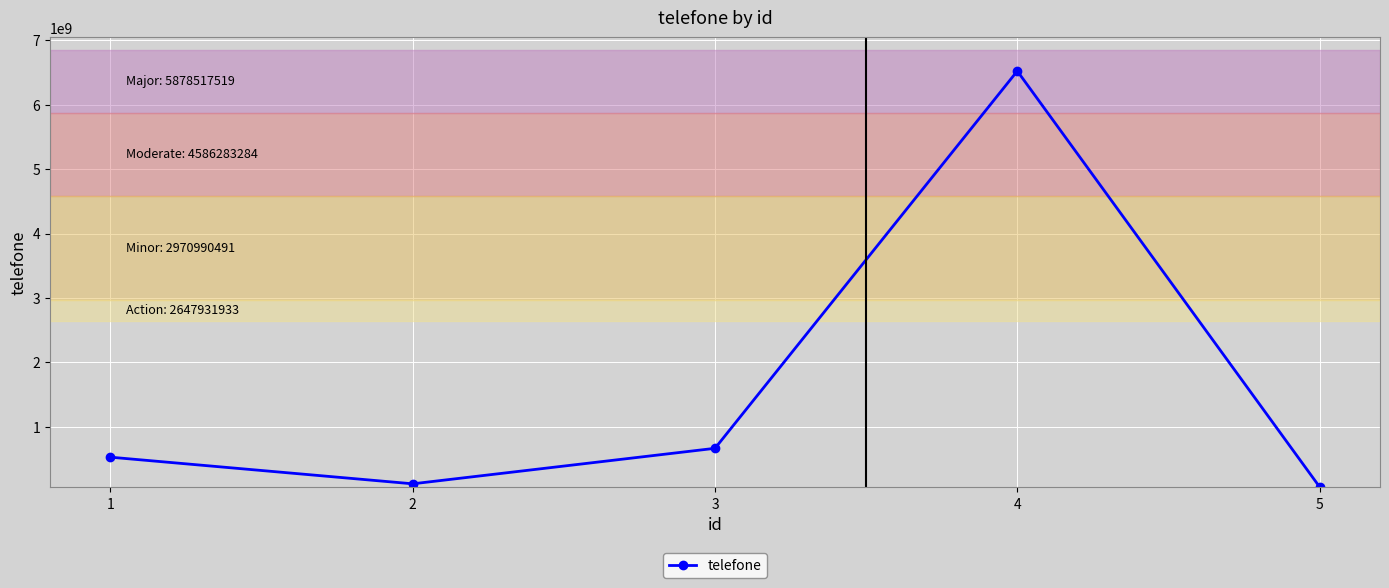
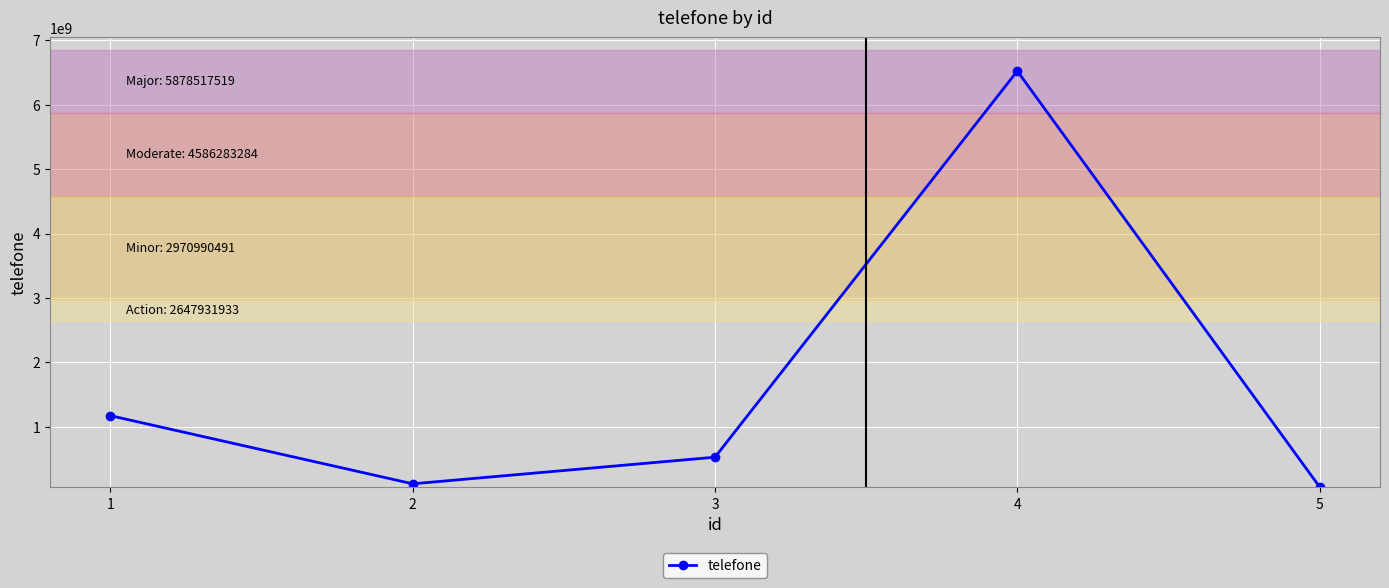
  {
-   "1": 500000000,
+   "1": 1200000000,
    "2": 100000000,
-   "3": 700000000,
+   "3": 500000000,
    "4": 6500000000,
    "5": 100000000
  }
